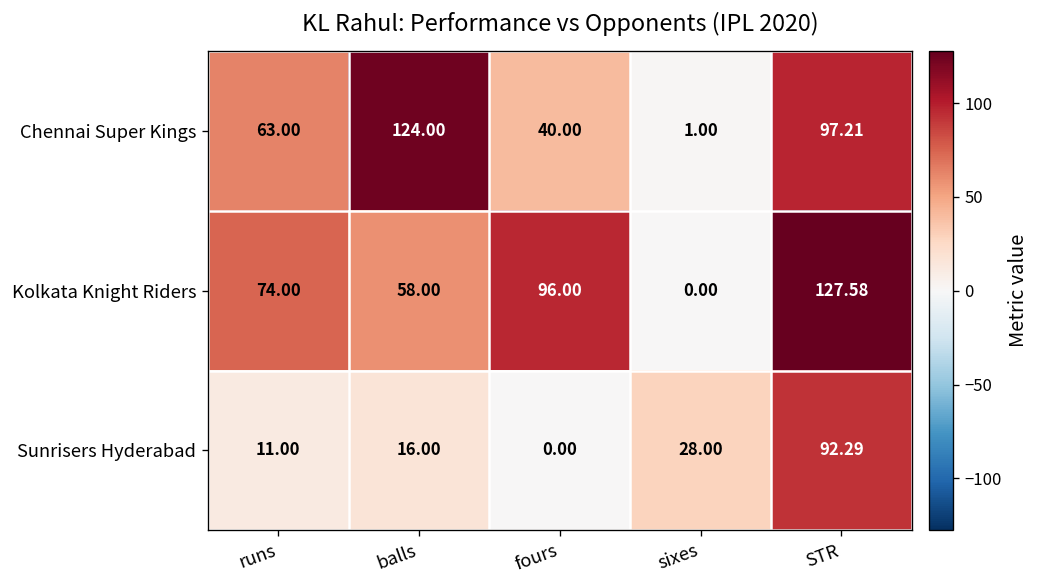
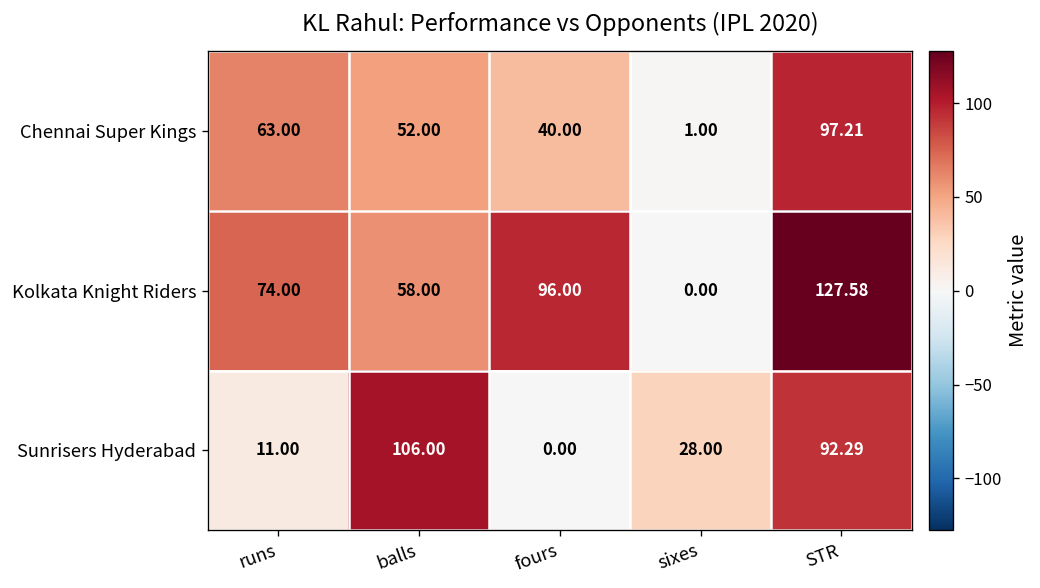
  {
    "Chennai Super Kings": {
      "runs": 63.00,
-     "balls": 124.00,
+     "balls": 52.00,
      "fours": 40.00,
      "sixes": 1.00,
      "STR": 97.21
    },
    "Kolkata Knight Riders": {
      "runs": 74.00,
      "balls": 58.00,
      "fours": 96.00,
      "sixes": 0.00,
      "STR": 127.58
    },
    "Sunrisers Hyderabad": {
      "runs": 11.00,
-     "balls": 16.00,
+     "balls": 106.00,
      "fours": 0.00,
      "sixes": 28.00,
      "STR": 92.29
    }
  }
